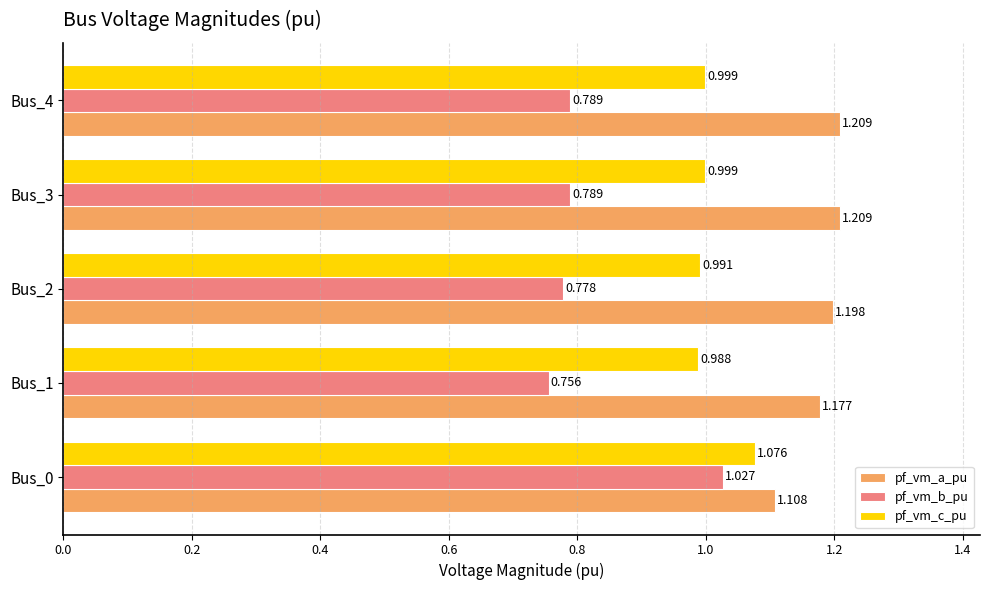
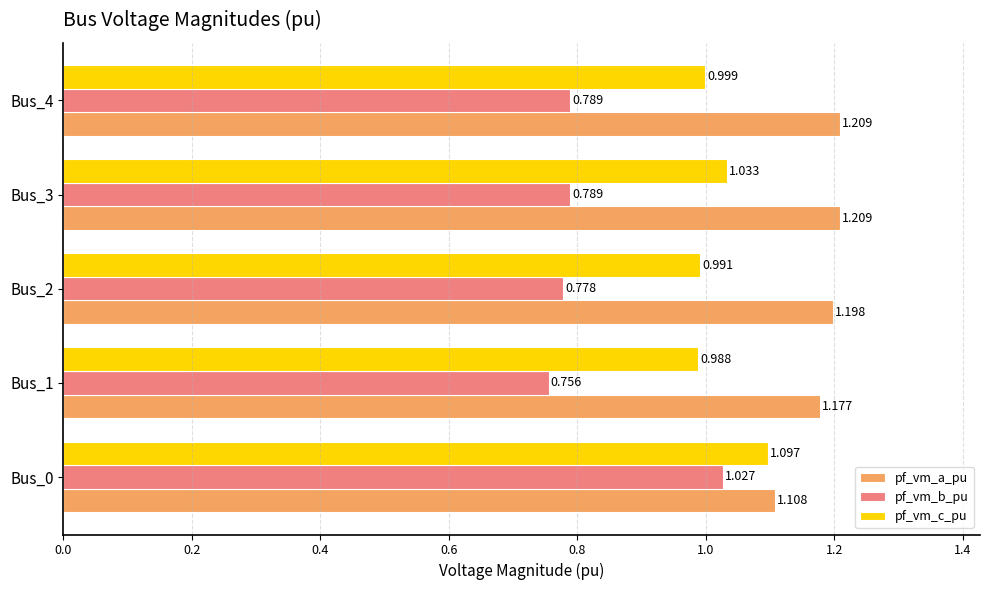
  {
    "pf_vm_c_pu": {
      "Bus_4": 0.999,
-     "Bus_3": 0.999,
+     "Bus_3": 1.033,
      "Bus_2": 0.991,
      "Bus_1": 0.988,
-     "Bus_0": 1.076
+     "Bus_0": 1.097
    }
  }
